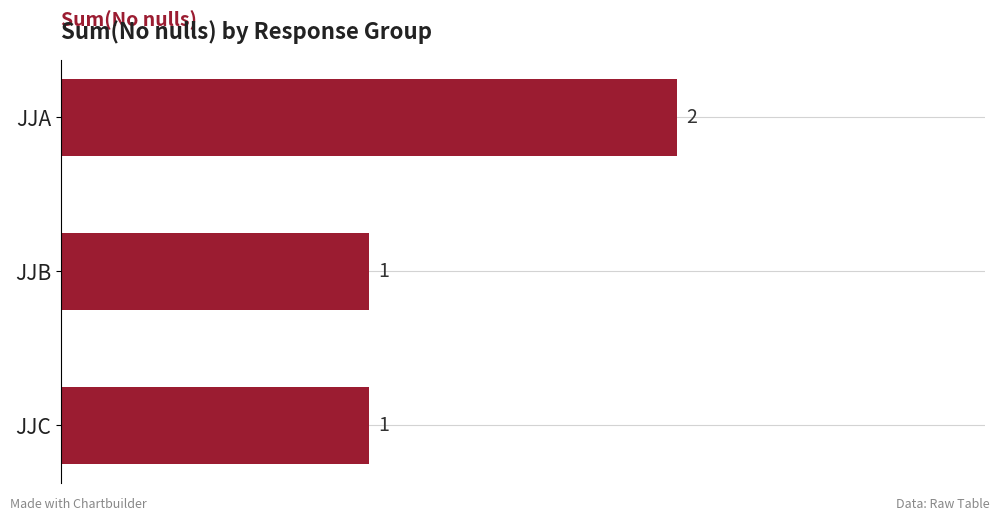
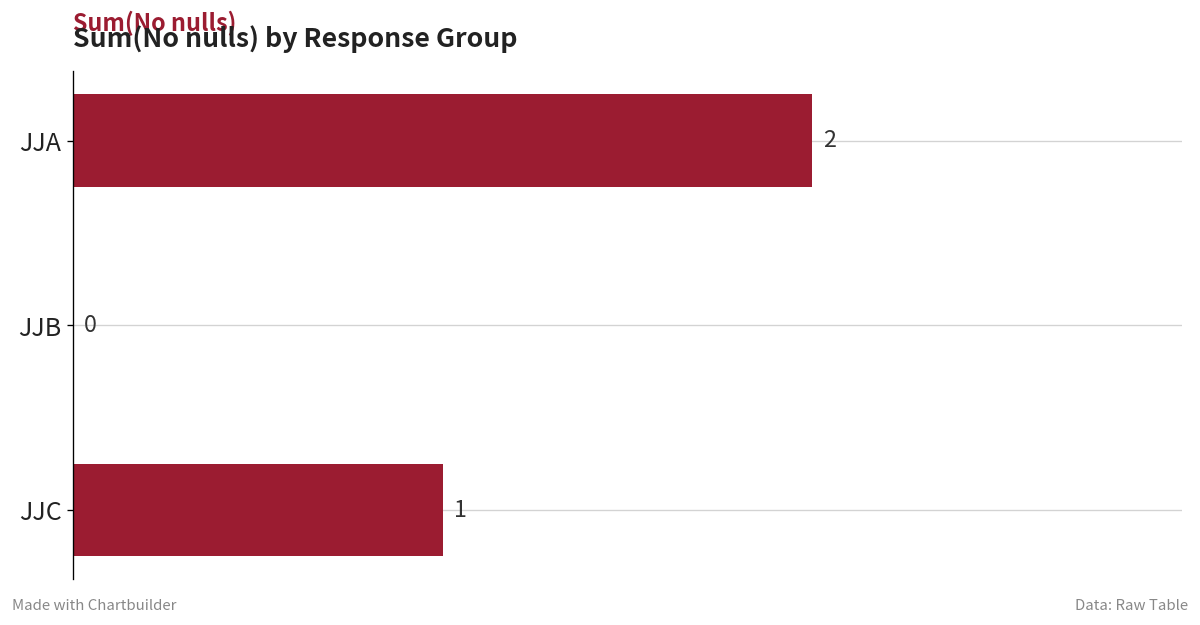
  {
    "JJA": 2,
-   "JJB": 1,
+   "JJB": 0,
    "JJC": 1
  }
